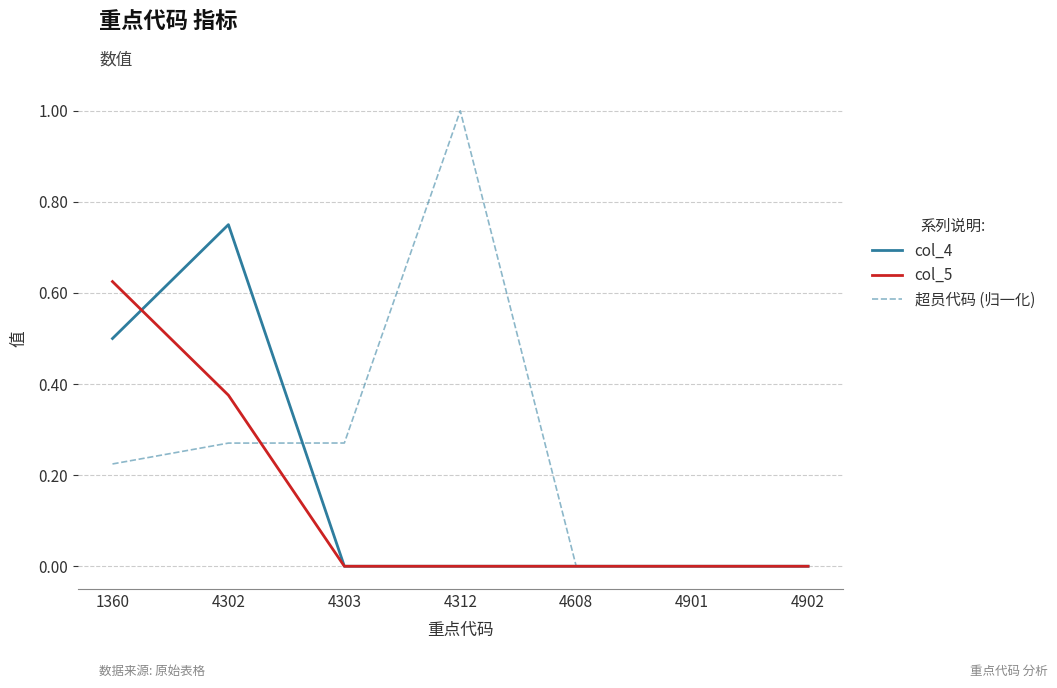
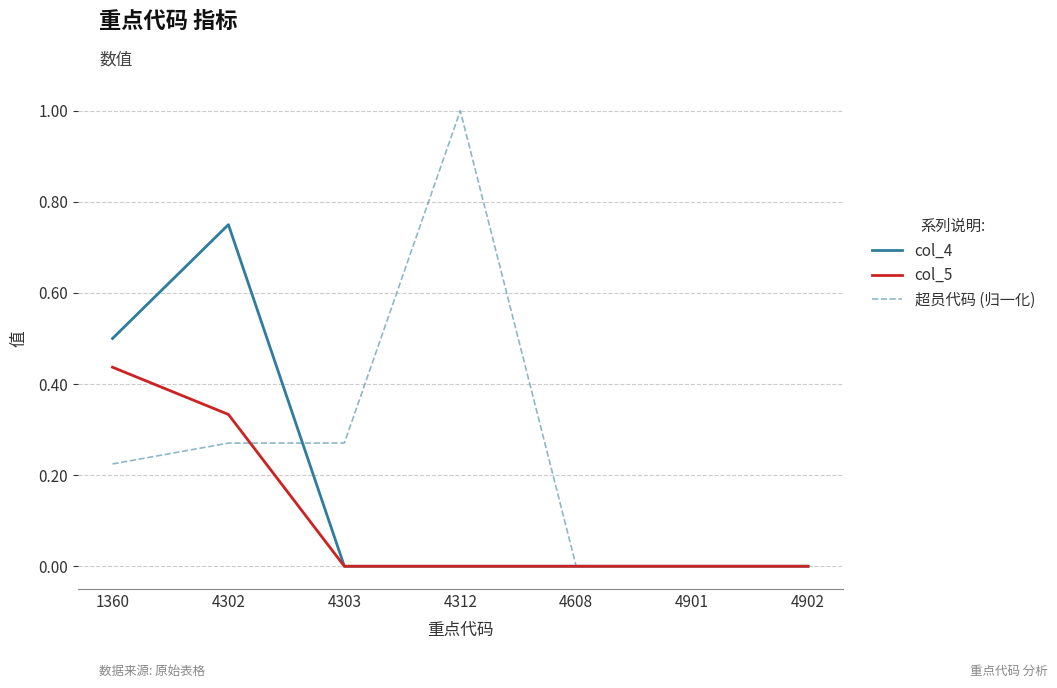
  {
    "col_5": {
-     "1360": 0.63,
-     "4302": 0.38
+     "1360": 0.44,
+     "4302": 0.33
    }
  }
